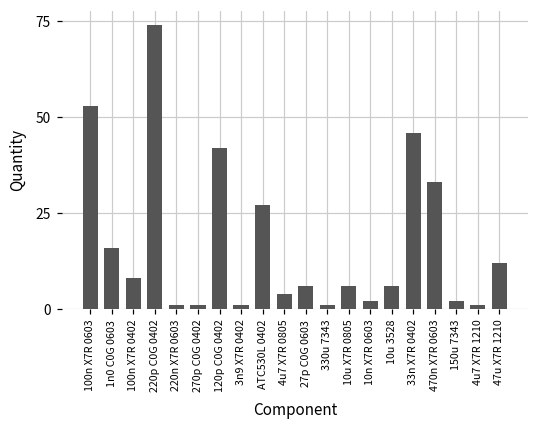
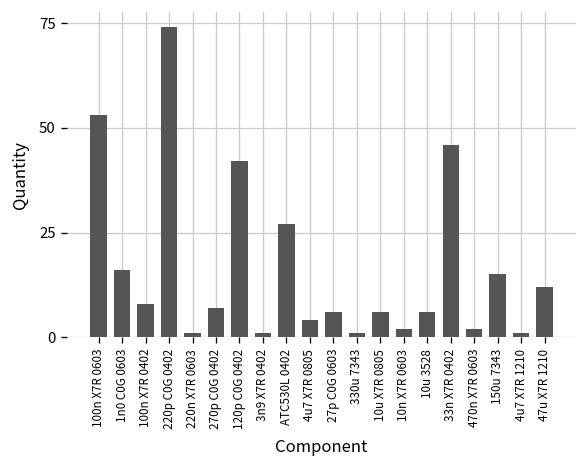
  {
    "100n X7R 0603": 53,
    "1n0 C0G 0603": 16,
    "100n X7R 0402": 8,
    "220p C0G 0402": 74,
    "220n X7R 0603": 1,
-   "270p C0G 0402": 1,
+   "270p C0G 0402": 7,
    "120p C0G 0402": 42,
    "3n9 X7R 0402": 1,
    "ATC530L 0402": 27,
    "4u7 X7R 0805": 4,
    "27p C0G 0603": 6,
    "330u 7343": 1,
    "10u X7R 0805": 6,
    "10n X7R 0603": 2,
    "10u 3528": 6,
    "33n X7R 0402": 46,
-   "470n X7R 0603": 33,
-   "150u 7343": 2,
+   "470n X7R 0603": 2,
+   "150u 7343": 15,
    "4u7 X7R 1210": 1,
    "47u X7R 1210": 12
  }
